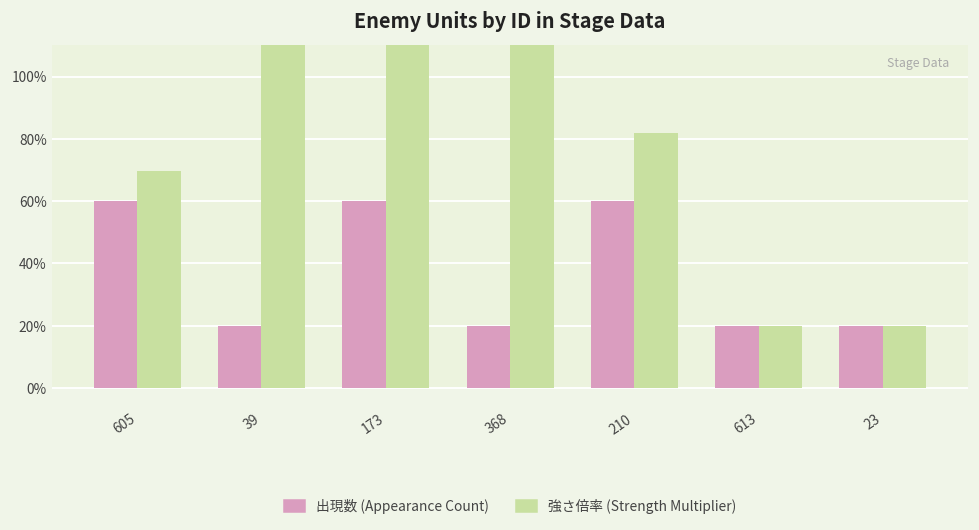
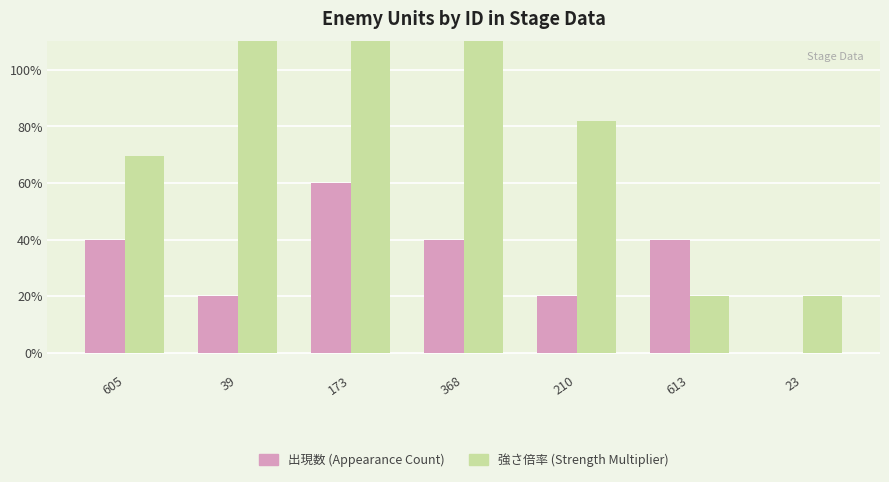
  {
    "出現数 (Appearance Count)": {
-     "605": "60%",
+     "605": "40%",
      "39": "20%",
      "173": "60%",
-     "368": "20%",
-     "210": "60%",
-     "613": "20%",
-     "23": "20%"
+     "368": "40%",
+     "210": "20%",
+     "613": "40%",
+     "23": "0%"
    },
    "強さ倍率 (Strength Multiplier)": {
      "605": "70%",
      "210": "82%",
      "613": "20%",
      "23": "20%"
    }
  }
